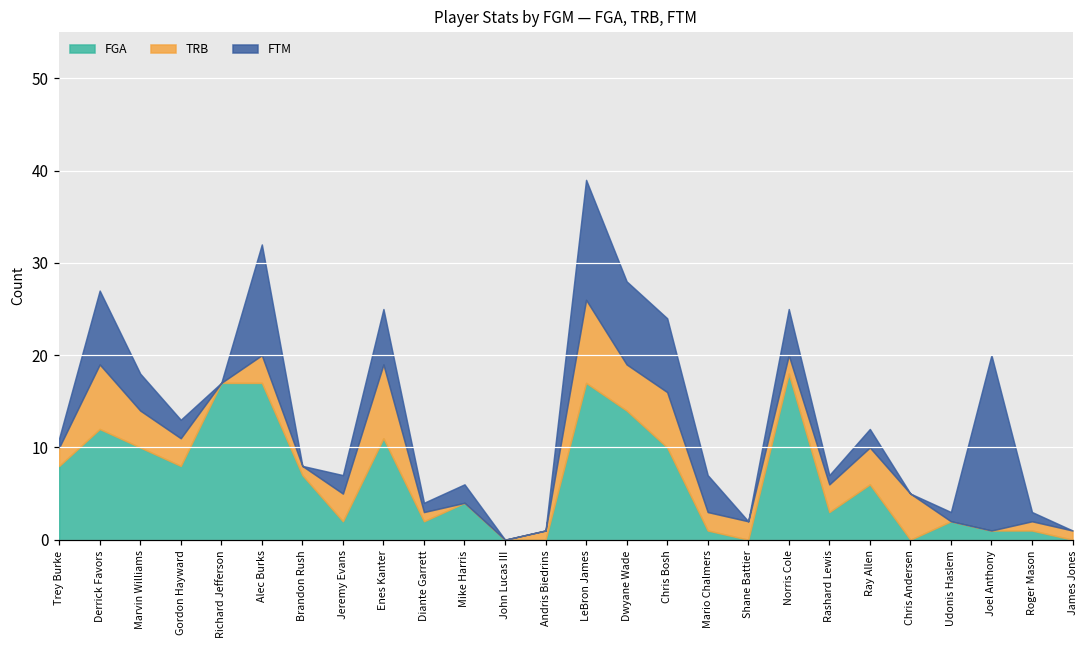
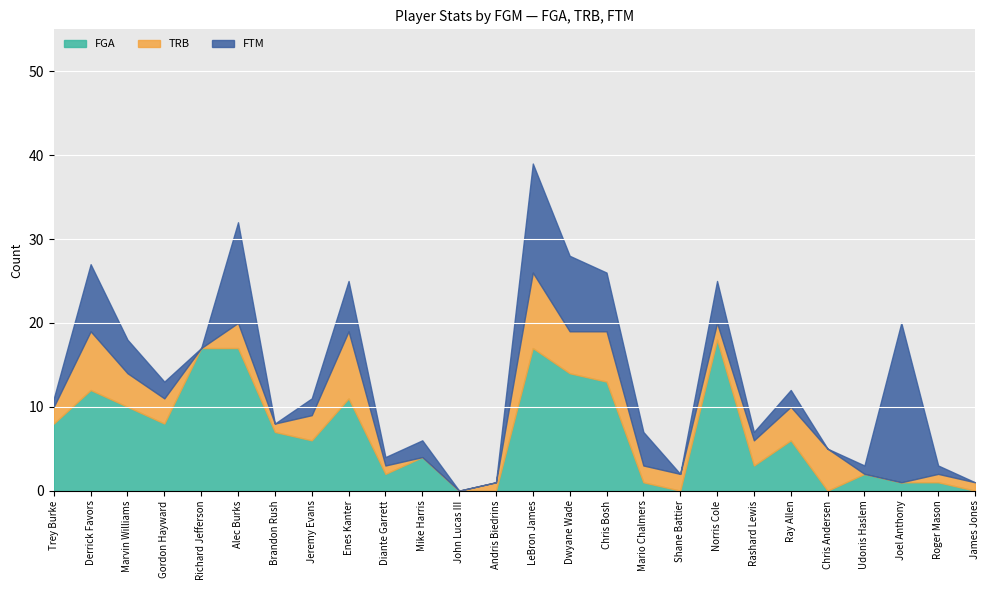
  {
    "FGA": {
      "Trey Burke": 8,
      "Derrick Favors": 12,
      "Marvin Williams": 10,
      "Gordon Hayward": 8,
      "Alec Burks": 17,
      "Brandon Rush": 7,
-     "Jeremy Evans": 2,
+     "Jeremy Evans": 6,
      "Enes Kanter": 11,
      "Diante Garrett": 2,
      "Andris Biedrins": 0,
      "LeBron James": 17,
      "Dwyane Wade": 14,
-     "Chris Bosh": 10,
+     "Chris Bosh": 13,
      "Mario Chalmers": 1,
      "Shane Battier": 0,
      "Norris Cole": 18,
      "Rashard Lewis": 3,
      "Ray Allen": 6,
      "Chris Andersen": 0,
      "Roger Mason": 1,
      "James Jones": 0
    },
    "TRB": {
      "Trey Burke": 2,
      "Derrick Favors": 7,
      "Marvin Williams": 4,
      "Gordon Hayward": 3,
      "Alec Burks": 3,
      "Jeremy Evans": 3,
      "Enes Kanter": 8,
      "Diante Garrett": 1,
      "LeBron James": 9,
      "Dwyane Wade": 5,
      "Chris Bosh": 6,
      "Mario Chalmers": 2,
      "Norris Cole": 2,
      "Rashard Lewis": 3,
      "Ray Allen": 4,
      "Roger Mason": 1
    },
    "FTM": {
      "Trey Burke": 1,
      "Derrick Favors": 8,
      "Marvin Williams": 4,
      "Gordon Hayward": 2,
      "Alec Burks": 12,
      "Jeremy Evans": 2,
      "Enes Kanter": 6,
      "Diante Garrett": 1,
      "Mike Harris": 2,
      "LeBron James": 13,
      "Dwyane Wade": 9,
-     "Chris Bosh": 8,
+     "Chris Bosh": 7,
      "Mario Chalmers": 4,
      "Norris Cole": 5,
      "Rashard Lewis": 1,
      "Ray Allen": 2,
      "Udonis Haslem": 1,
      "Joel Anthony": 19,
      "Roger Mason": 1
    }
  }
